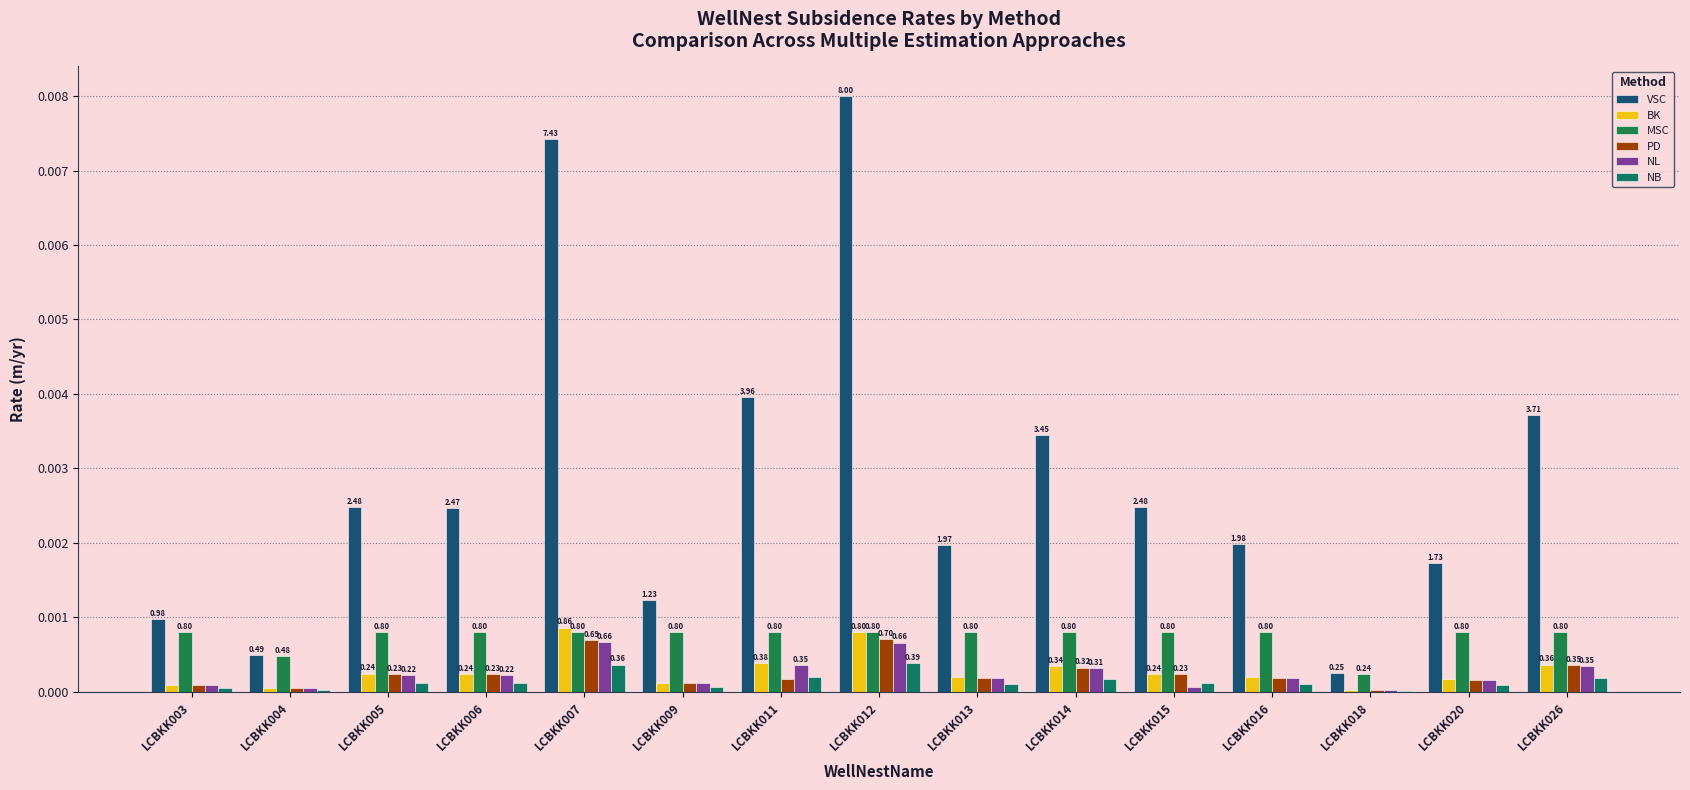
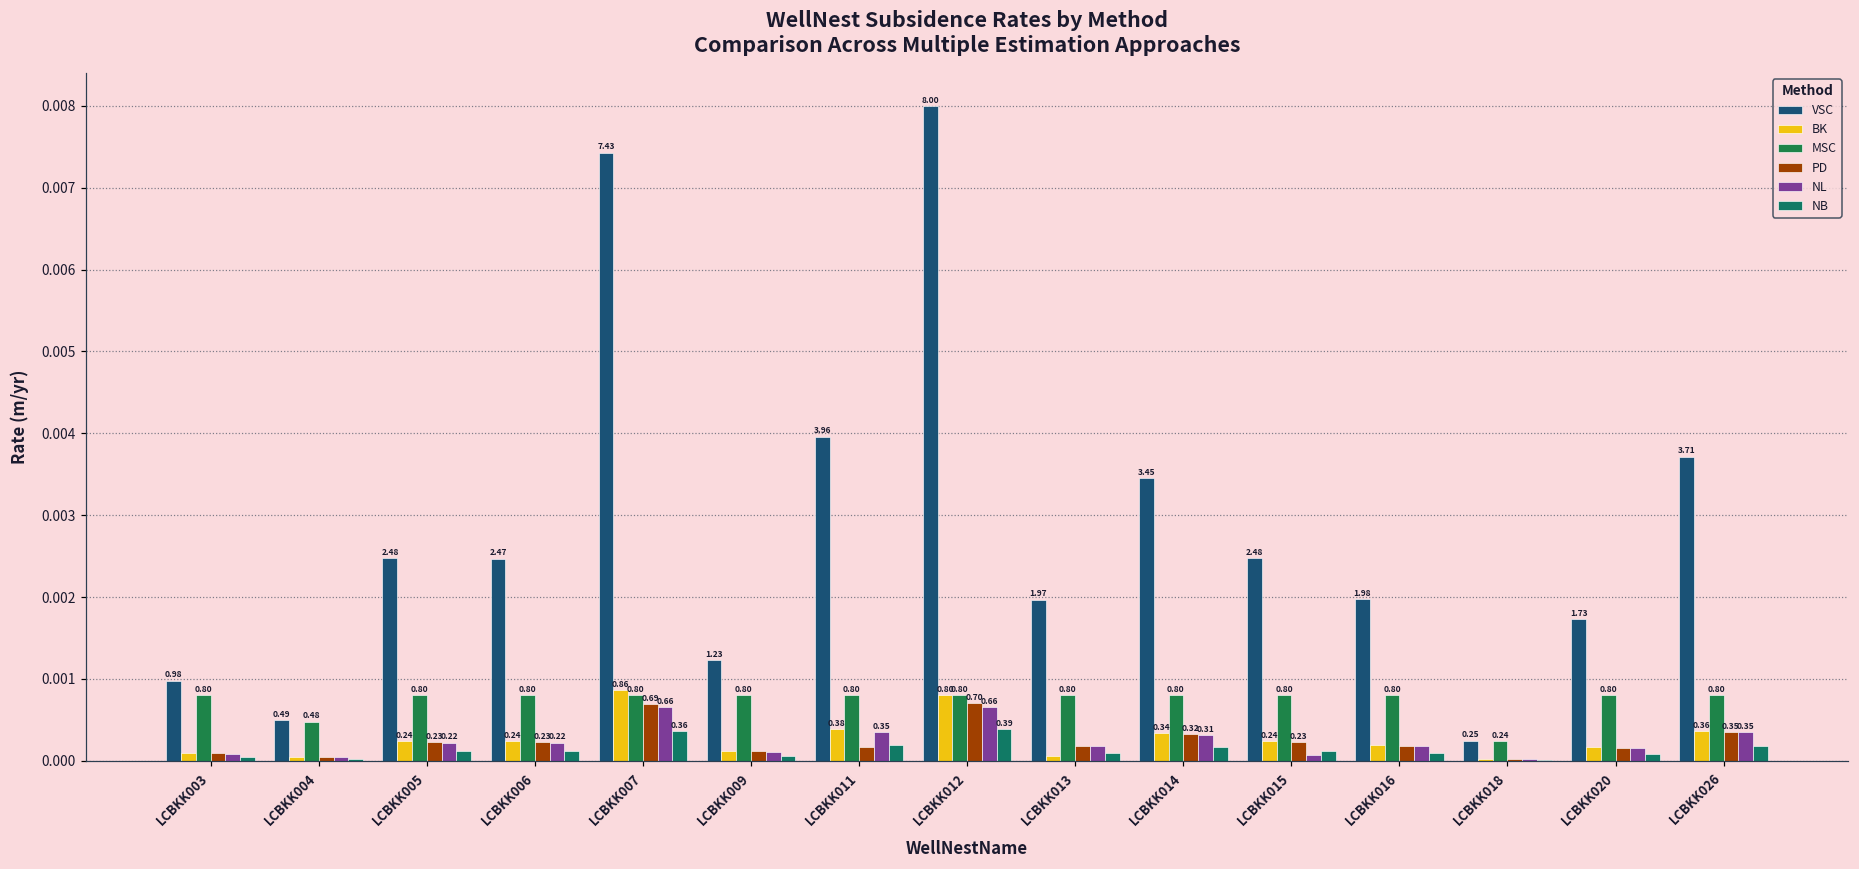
  {
    "BK": {
      "LCBKK003": 0.0001,
      "LCBKK004": 0.0000,
      "LCBKK009": 0.0001,
-     "LCBKK013": 0.0002,
+     "LCBKK013": 0.0001,
      "LCBKK016": 0.0002,
      "LCBKK020": 0.0002
    },
    "PD": {
      "LCBKK003": 0.0001,
      "LCBKK004": 0.0000,
      "LCBKK009": 0.0001,
      "LCBKK011": 0.0002,
      "LCBKK013": 0.0002,
      "LCBKK016": 0.0002,
      "LCBKK020": 0.0002
    },
    "NL": {
      "LCBKK003": 0.0001,
      "LCBKK004": 0.0000,
      "LCBKK009": 0.0001,
      "LCBKK013": 0.0002,
      "LCBKK015": 0.0001,
      "LCBKK016": 0.0002,
      "LCBKK020": 0.0002
    }
  }
